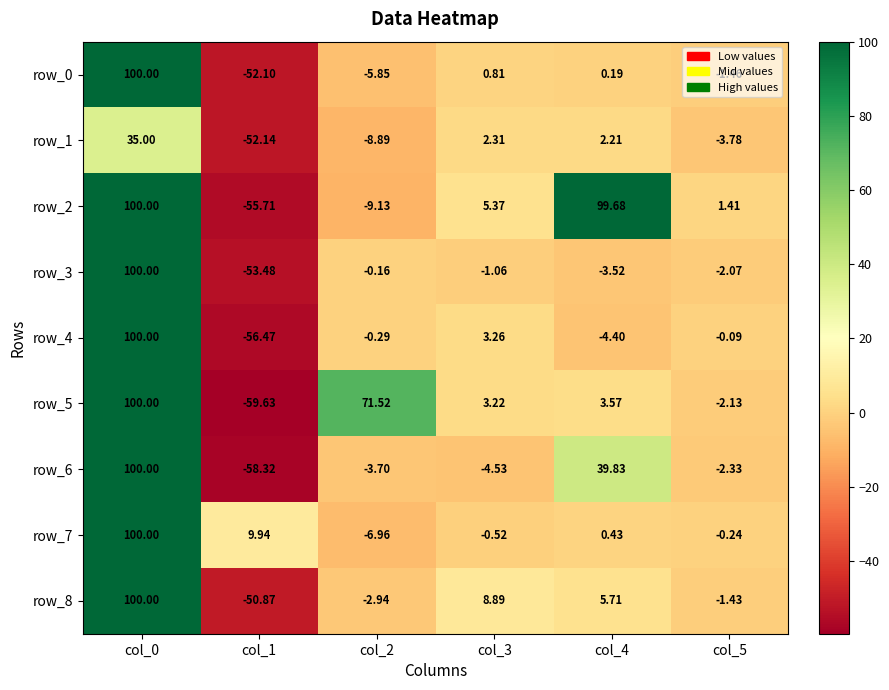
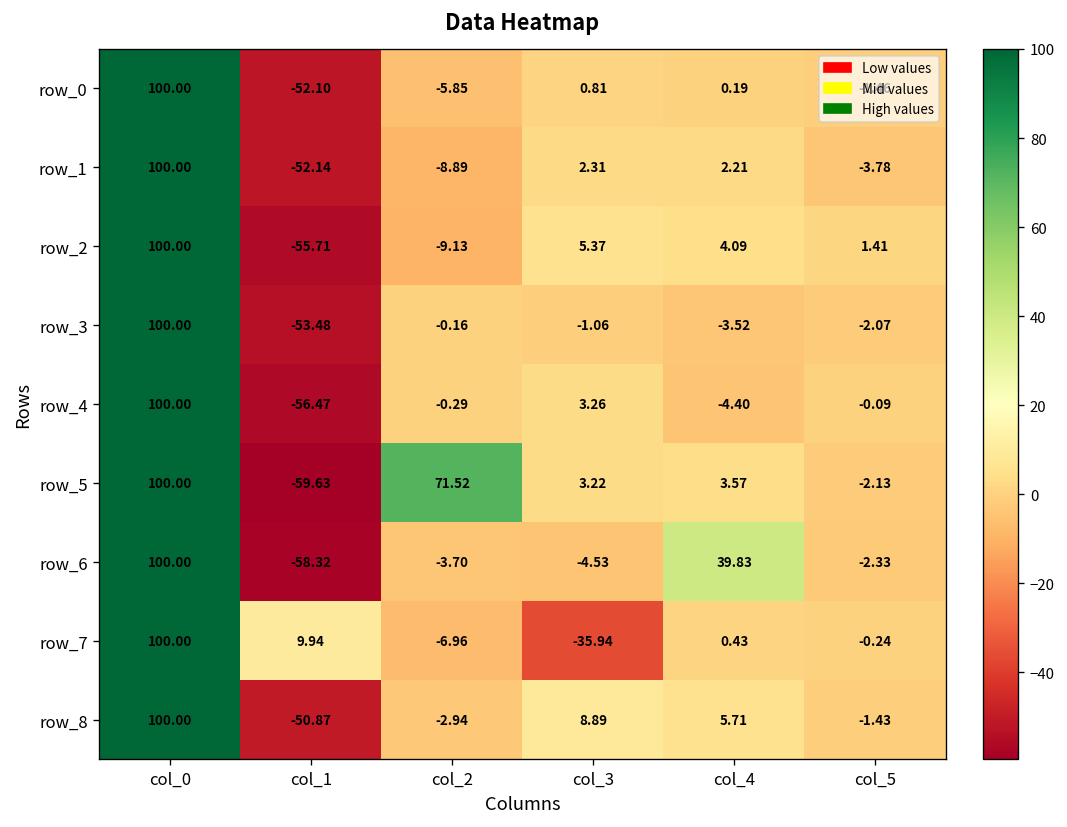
  {
    "row_0": {
      "col_0": 100.00,
      "col_1": -52.10,
      "col_2": -5.85,
      "col_3": 0.81,
      "col_4": 0.19
    },
    "row_1": {
-     "col_0": 35.00,
+     "col_0": 100.00,
      "col_1": -52.14,
      "col_2": -8.89,
      "col_3": 2.31,
      "col_4": 2.21,
      "col_5": -3.78
    },
    "row_2": {
      "col_0": 100.00,
      "col_1": -55.71,
      "col_2": -9.13,
      "col_3": 5.37,
-     "col_4": 99.68,
+     "col_4": 4.09,
      "col_5": 1.41
    },
    "row_3": {
      "col_0": 100.00,
      "col_1": -53.48,
      "col_2": -0.16,
      "col_3": -1.06,
      "col_4": -3.52,
      "col_5": -2.07
    },
    "row_4": {
      "col_0": 100.00,
      "col_1": -56.47,
      "col_2": -0.29,
      "col_3": 3.26,
      "col_4": -4.40,
      "col_5": -0.09
    },
    "row_5": {
      "col_0": 100.00,
      "col_1": -59.63,
      "col_2": 71.52,
      "col_3": 3.22,
      "col_4": 3.57,
      "col_5": -2.13
    },
    "row_6": {
      "col_0": 100.00,
      "col_1": -58.32,
      "col_2": -3.70,
      "col_3": -4.53,
      "col_4": 39.83,
      "col_5": -2.33
    },
    "row_7": {
      "col_0": 100.00,
      "col_1": 9.94,
      "col_2": -6.96,
-     "col_3": -0.52,
+     "col_3": -35.94,
      "col_4": 0.43,
      "col_5": -0.24
    },
    "row_8": {
      "col_0": 100.00,
      "col_1": -50.87,
      "col_2": -2.94,
      "col_3": 8.89,
      "col_4": 5.71,
      "col_5": -1.43
    }
  }
